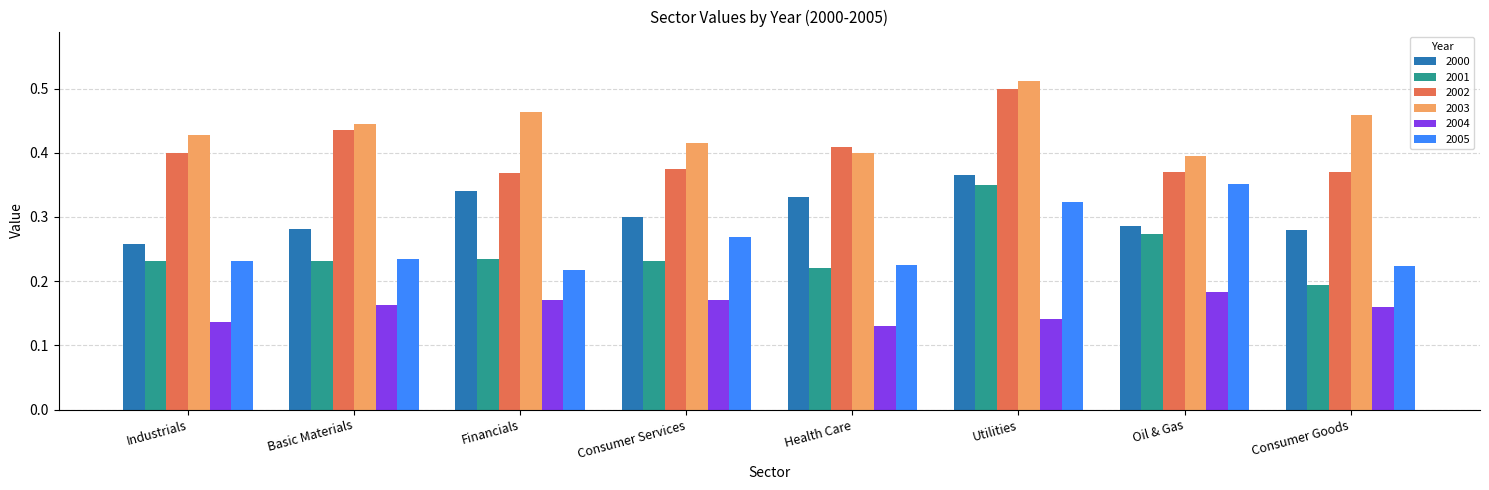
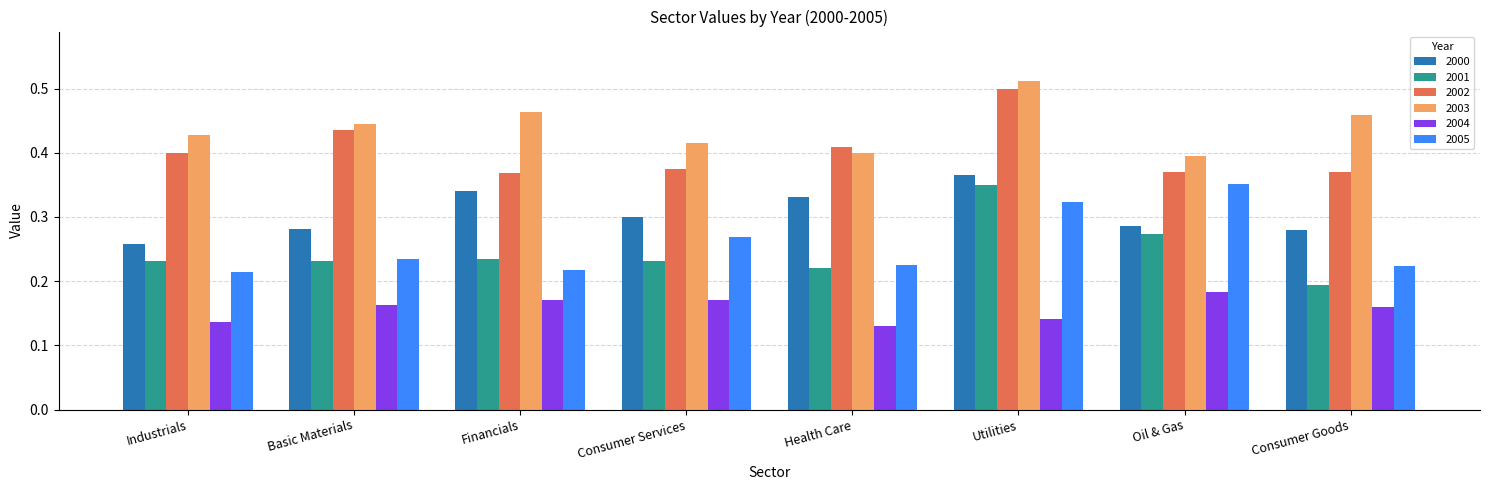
  {
    "2004": {
      "Industrials": 0.14,
      "Basic Materials": 0.16,
      "Financials": 0.17,
      "Consumer Services": 0.17,
      "Health Care": 0.13,
      "Utilities": 0.14,
      "Oil & Gas": 0.18,
      "Consumer Goods": 0.16
    },
    "2005": {
-     "Industrials": 0.23,
+     "Industrials": 0.21,
      "Basic Materials": 0.23,
      "Financials": 0.22,
      "Consumer Services": 0.27,
      "Health Care": 0.23,
      "Utilities": 0.32,
      "Oil & Gas": 0.35,
      "Consumer Goods": 0.22
    }
  }
